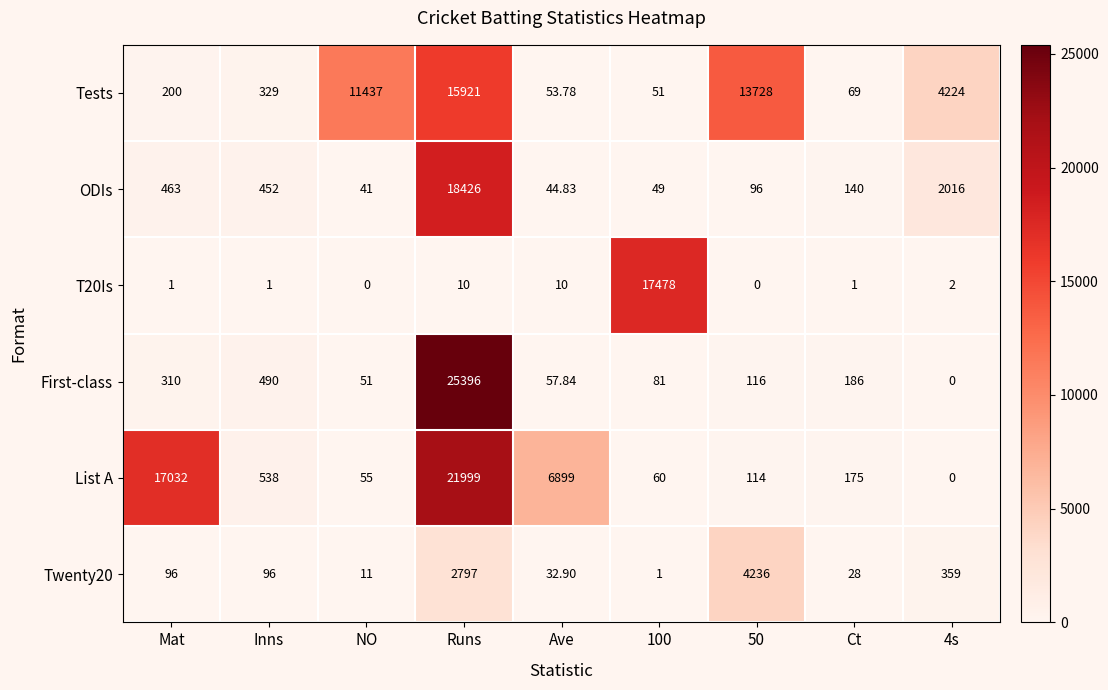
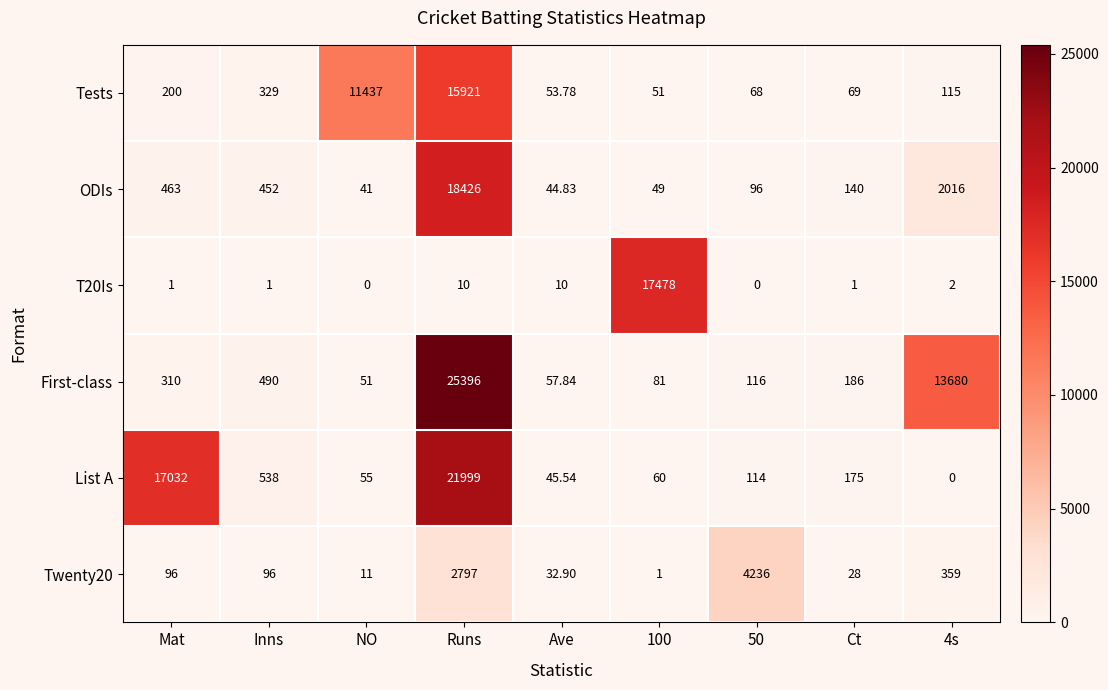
  {
    "Tests": {
      "Mat": 200,
      "Inns": 329,
      "NO": 11437,
      "Runs": 15921,
      "Ave": 53.78,
      "100": 51,
-     "50": 13728,
+     "50": 68,
      "Ct": 69,
-     "4s": 4224
+     "4s": 115
    },
    "ODIs": {
      "Mat": 463,
      "Inns": 452,
      "NO": 41,
      "Runs": 18426,
      "Ave": 44.83,
      "100": 49,
      "50": 96,
      "Ct": 140,
      "4s": 2016
    },
    "T20Is": {
      "Mat": 1,
      "Inns": 1,
      "NO": 0,
      "Runs": 10,
      "Ave": 10,
      "100": 17478,
      "50": 0,
      "Ct": 1,
      "4s": 2
    },
    "First-class": {
      "Mat": 310,
      "Inns": 490,
      "NO": 51,
      "Runs": 25396,
      "Ave": 57.84,
      "100": 81,
      "50": 116,
      "Ct": 186,
-     "4s": 0
+     "4s": 13680
    },
    "List A": {
      "Mat": 17032,
      "Inns": 538,
      "NO": 55,
      "Runs": 21999,
-     "Ave": 6899,
+     "Ave": 45.54,
      "100": 60,
      "50": 114,
      "Ct": 175,
      "4s": 0
    },
    "Twenty20": {
      "Mat": 96,
      "Inns": 96,
      "NO": 11,
      "Runs": 2797,
      "Ave": 32.90,
      "100": 1,
      "50": 4236,
      "Ct": 28,
      "4s": 359
    }
  }
